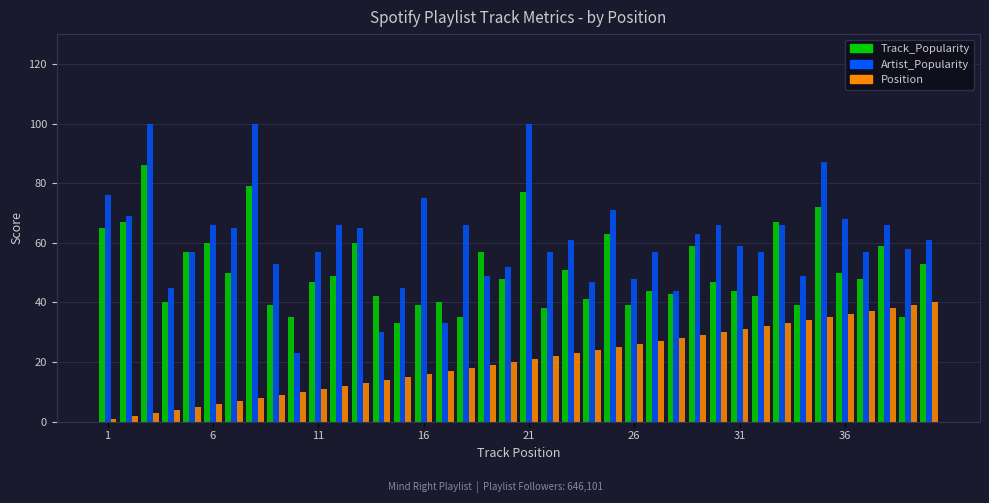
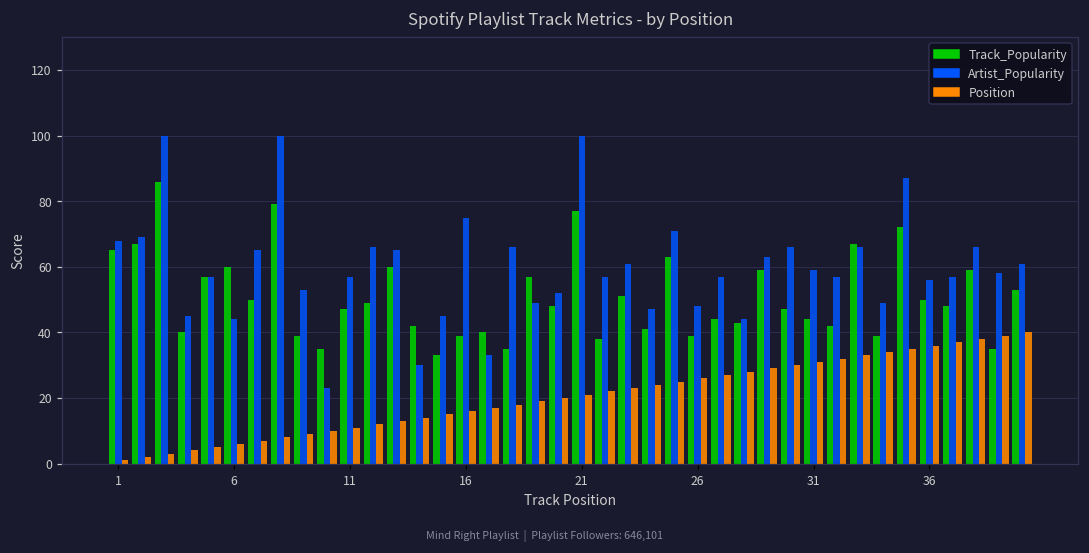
  {
    "Artist_Popularity": {
-     "1": 76,
-     "6": 66,
+     "1": 68,
+     "6": 44,
      "11": 57,
      "16": 75,
      "21": 100,
      "26": 48,
      "31": 59,
-     "36": 68
+     "36": 56
    }
  }
